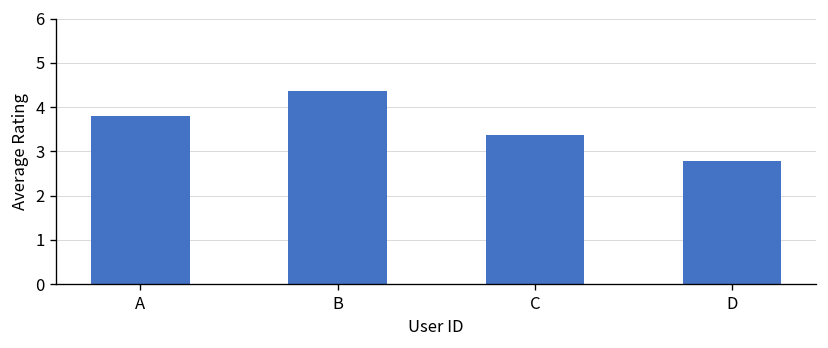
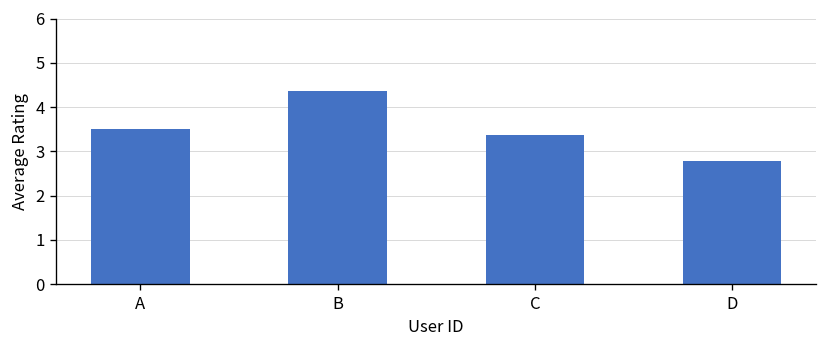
  {
-   "A": 3.8,
+   "A": 3.5,
    "B": 4.4,
    "C": 3.4,
    "D": 2.8
  }
